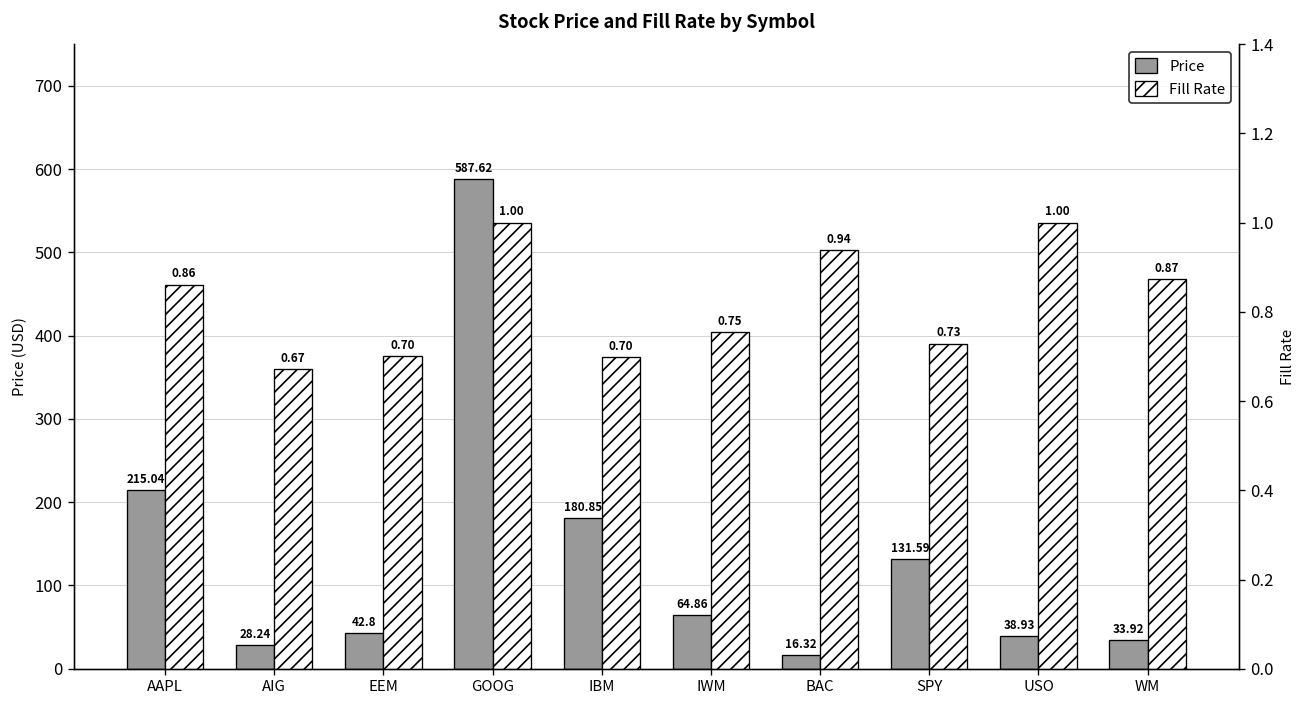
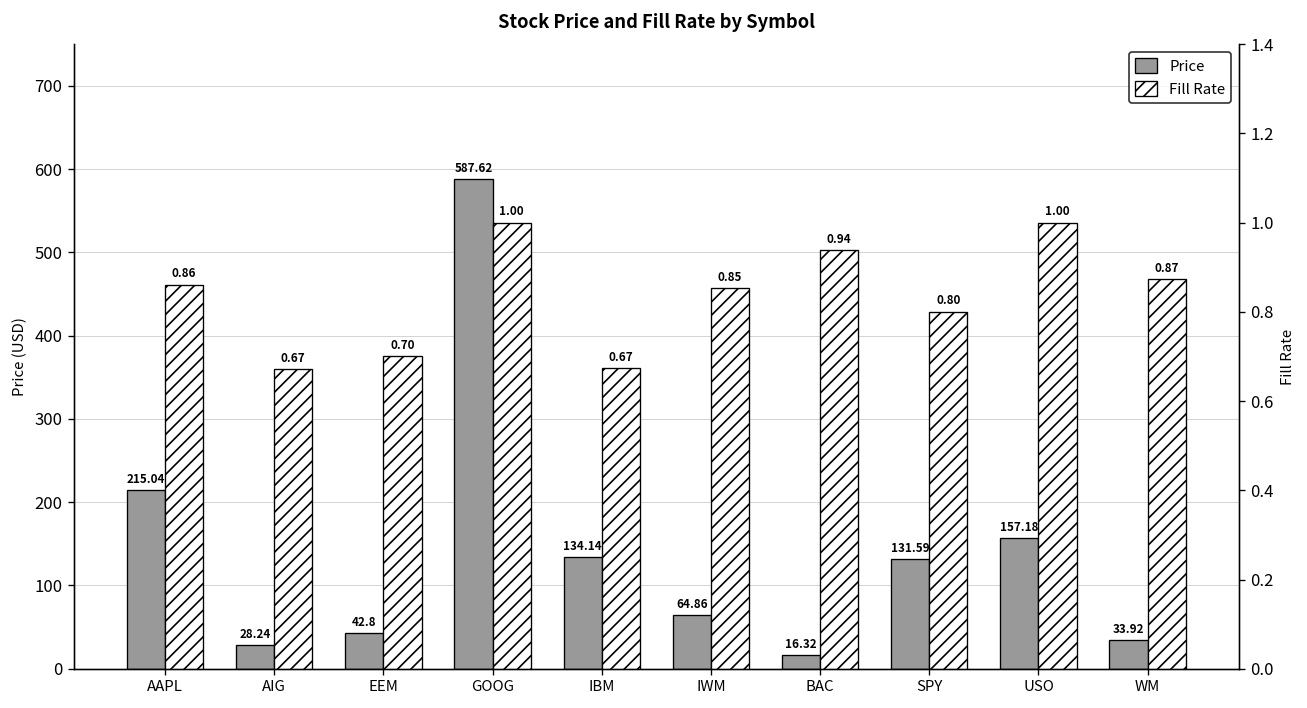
  {
    "Price": {
      "AAPL": 215.04,
      "AIG": 28.24,
      "EEM": 42.8,
      "GOOG": 587.62,
-     "IBM": 180.85,
+     "IBM": 134.14,
      "IWM": 64.86,
      "BAC": 16.32,
      "SPY": 131.59,
-     "USO": 38.93,
+     "USO": 157.18,
      "WM": 33.92
    },
    "Fill Rate": {
      "AAPL": 0.86,
      "AIG": 0.67,
      "EEM": 0.70,
      "GOOG": 1.00,
-     "IBM": 0.70,
-     "IWM": 0.75,
+     "IBM": 0.67,
+     "IWM": 0.85,
      "BAC": 0.94,
-     "SPY": 0.73,
+     "SPY": 0.80,
      "USO": 1.00,
      "WM": 0.87
    }
  }
